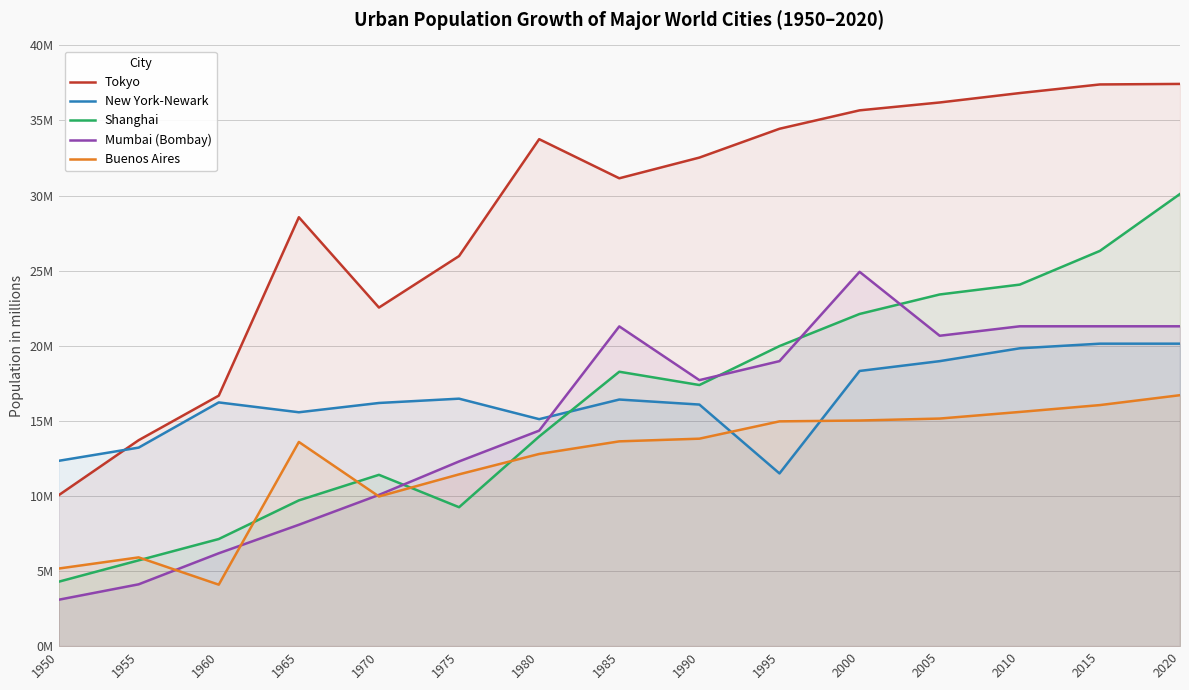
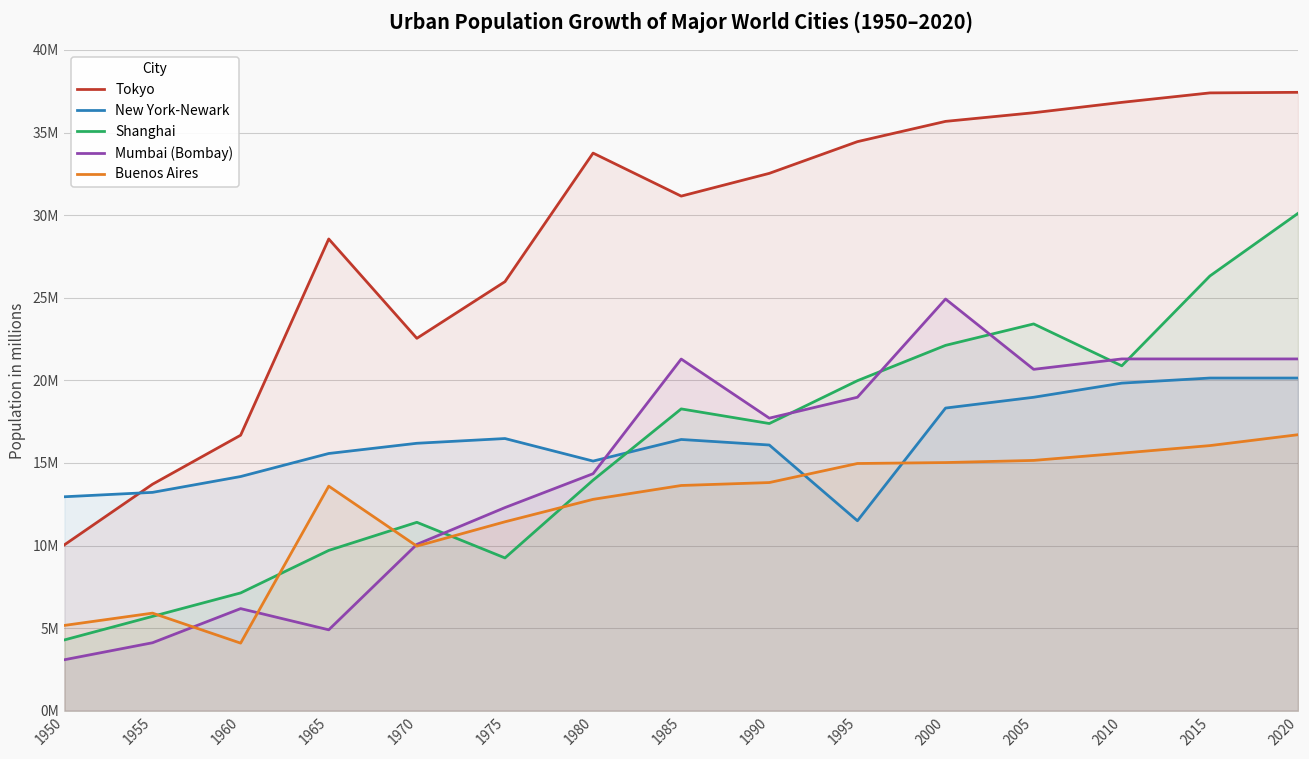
  {
    "Tokyo": {
      "1950": 10000000,
      "1955": 13700000,
      "1960": 16700000,
      "1965": 28600000,
      "1970": 22500000,
      "1975": 26000000,
      "1980": 33800000,
      "1985": 31200000,
      "1990": 32500000,
      "1995": 34400000,
      "2000": 35700000,
      "2005": 36200000,
      "2010": 36800000,
      "2015": 37400000,
      "2020": 37400000
    },
    "New York-Newark": {
-     "1950": 12300000,
+     "1950": 13000000,
      "1955": 13200000,
-     "1960": 16200000,
+     "1960": 14200000,
      "1965": 15600000,
      "1970": 16200000,
      "1975": 16500000,
      "1980": 15100000,
      "1985": 16400000,
      "1990": 16100000,
      "1995": 11500000,
      "2000": 18300000,
      "2005": 19000000,
      "2010": 19800000,
      "2015": 20100000,
      "2020": 20100000
    },
    "Shanghai": {
      "1950": 4300000,
      "1955": 5700000,
      "1960": 7100000,
      "1965": 9700000,
      "1970": 11400000,
      "1975": 9300000,
      "1980": 14000000,
      "1985": 18300000,
      "1990": 17400000,
      "1995": 20000000,
      "2000": 22100000,
      "2005": 23400000,
-     "2010": 24100000,
+     "2010": 20900000,
      "2015": 26300000,
      "2020": 30100000
    },
    "Mumbai (Bombay)": {
      "1950": 3100000,
      "1955": 4100000,
      "1960": 6200000,
-     "1965": 8100000,
+     "1965": 4900000,
      "1975": 12300000,
      "1980": 14400000,
      "1985": 21300000,
      "1990": 17700000,
      "1995": 19000000,
      "2000": 24900000,
      "2005": 20700000,
      "2010": 21300000,
      "2015": 21300000,
      "2020": 21300000
    },
    "Buenos Aires": {
      "1950": 5200000,
      "1955": 5900000,
      "1960": 4100000,
      "1965": 13600000,
      "1975": 11400000,
      "1980": 12800000,
      "1985": 13600000,
      "1990": 13800000,
      "1995": 15000000,
      "2000": 15000000,
      "2005": 15200000,
      "2010": 15600000,
      "2015": 16100000,
      "2020": 16700000
    }
  }
